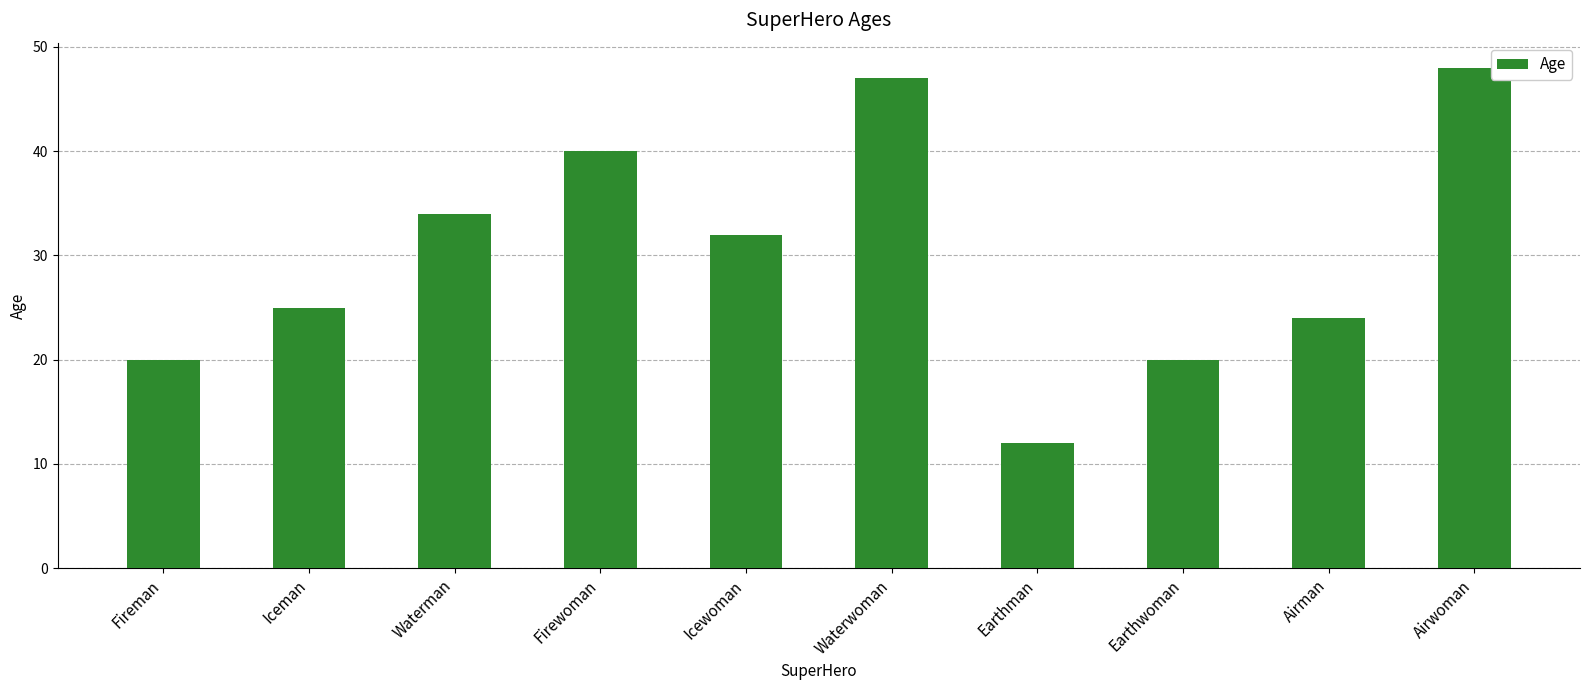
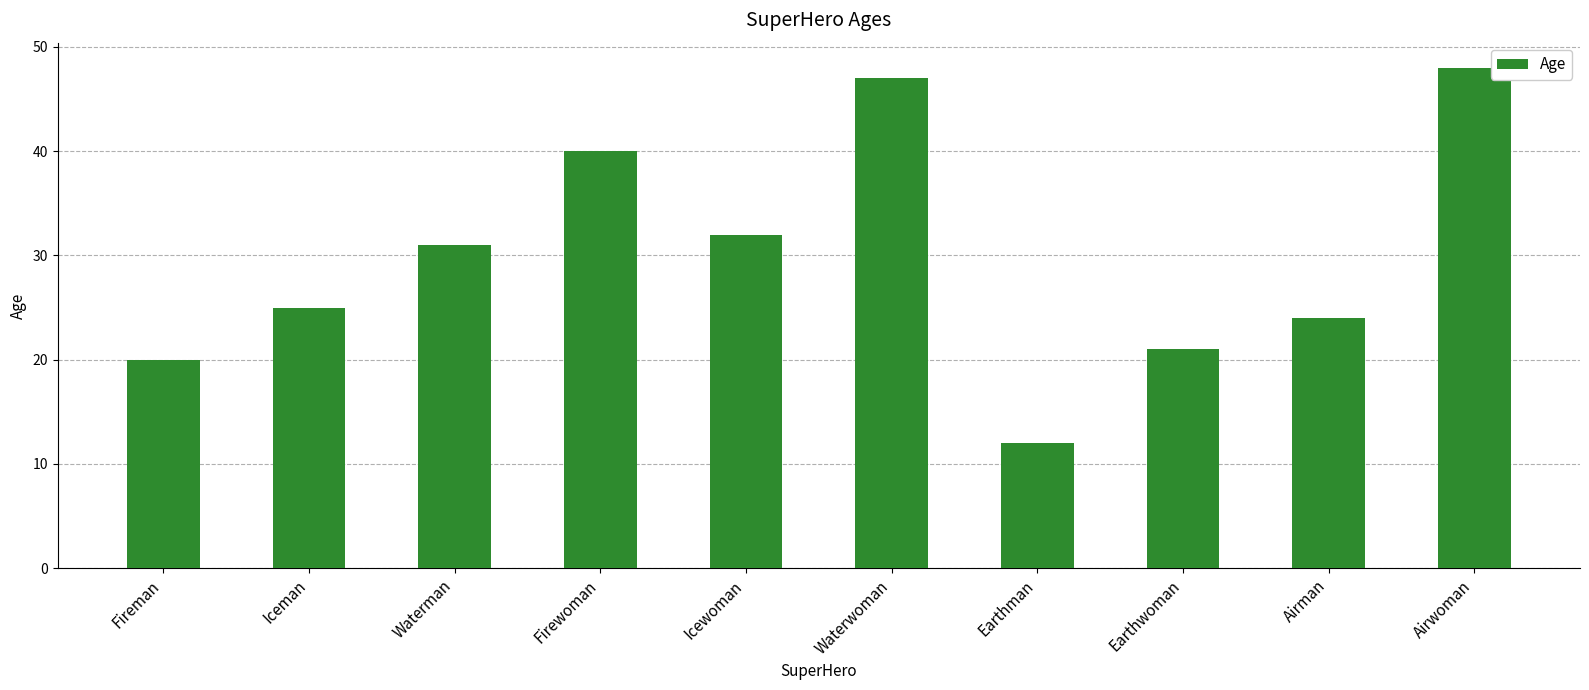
  {
    "Fireman": 20,
    "Iceman": 25,
-   "Waterman": 34,
+   "Waterman": 31,
    "Firewoman": 40,
    "Icewoman": 32,
    "Waterwoman": 47,
    "Earthman": 12,
-   "Earthwoman": 20,
+   "Earthwoman": 21,
    "Airman": 24,
    "Airwoman": 48
  }
